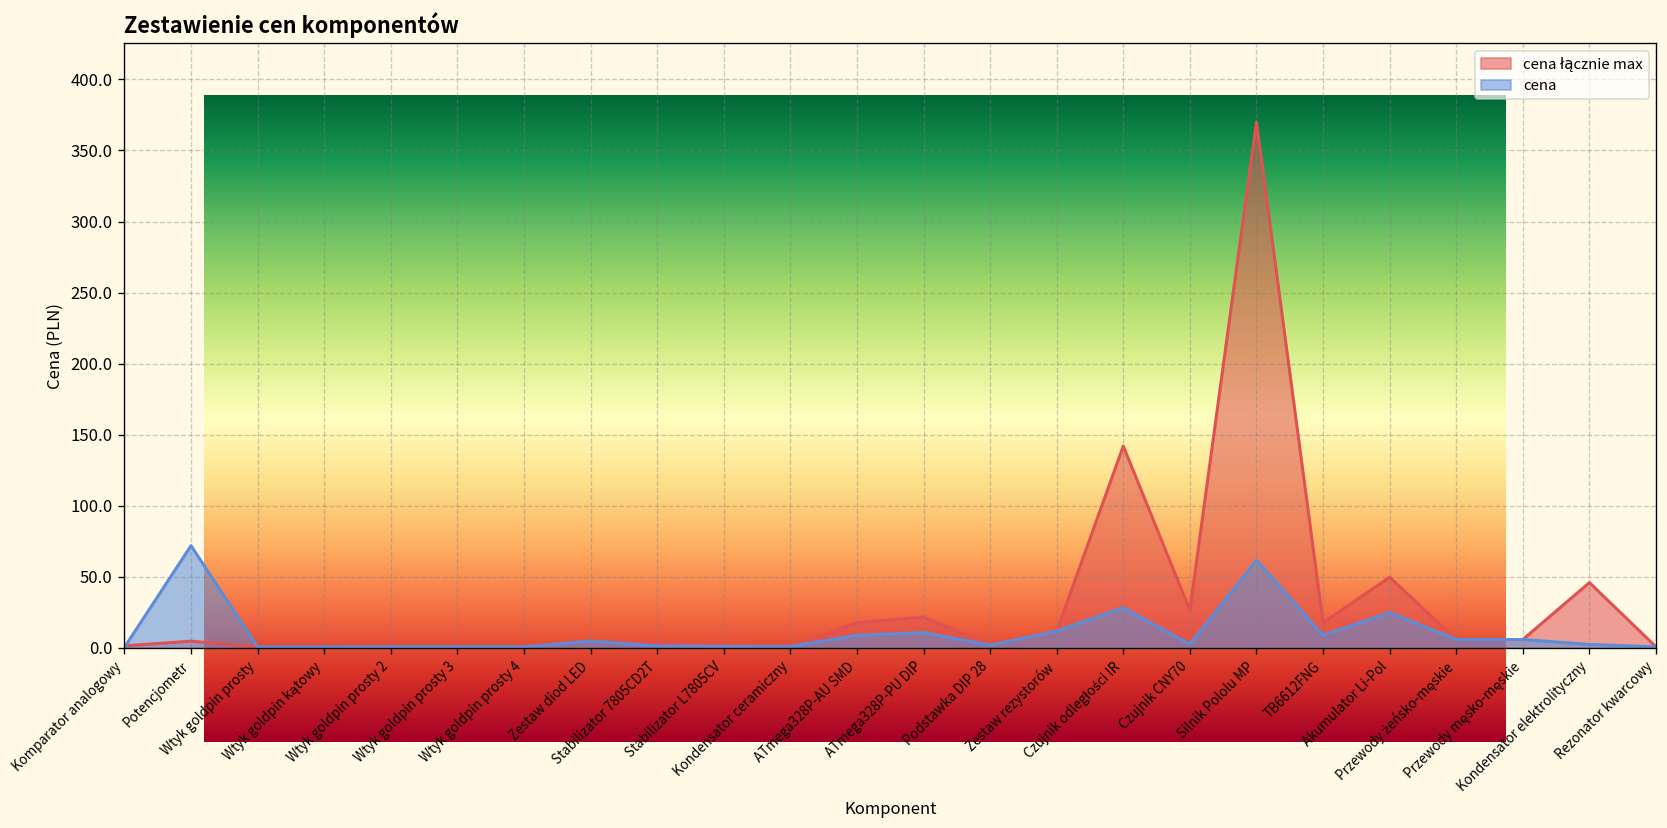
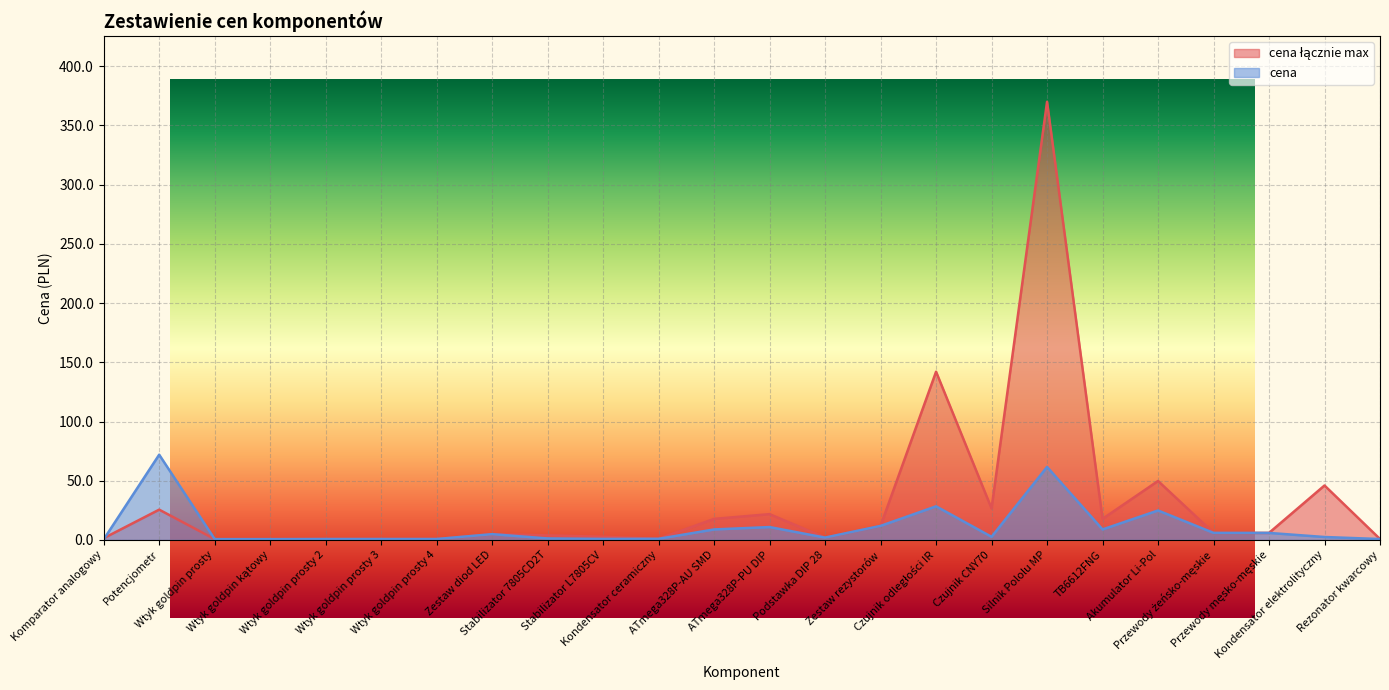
  {
    "Zestawienie cen komponentów": {
      "cena łącznie max": {
-       "Potencjometr": 5,
+       "Potencjometr": 26,
        "Kondensator elektrolityczny": 46
      },
      "cena": {
        "Potencjometr": 72,
        "Kondensator elektrolityczny": 3
      }
    }
  }
